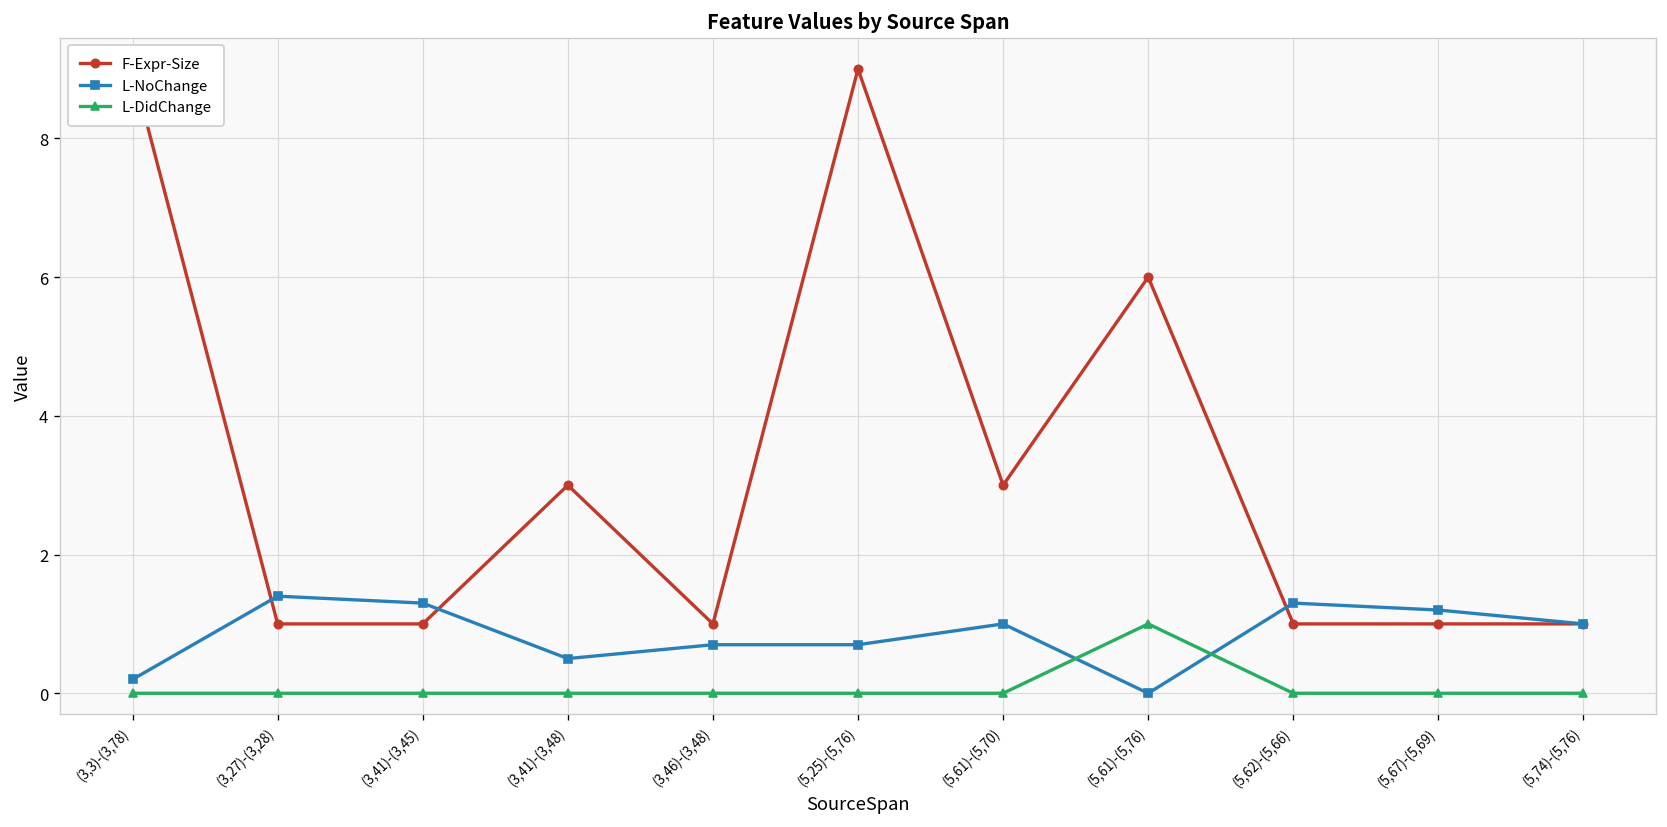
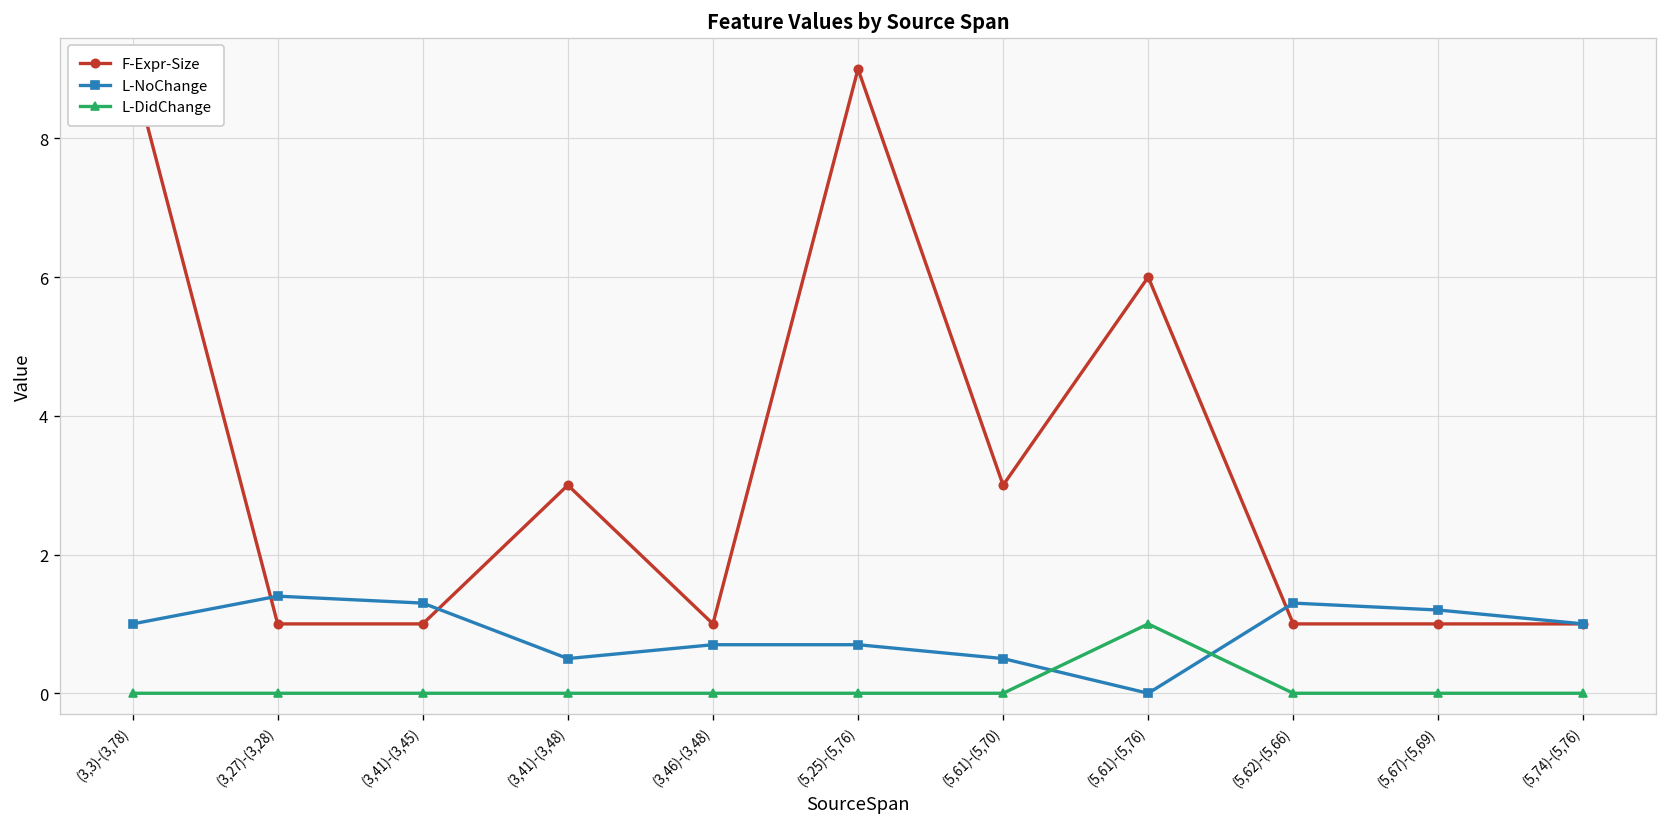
  {
    "F-Expr-Size": {
      "(3,27)-(3,28)": 1.0,
      "(3,41)-(3,45)": 1.0,
      "(3,41)-(3,48)": 3.0,
      "(3,46)-(3,48)": 1.0,
      "(5,25)-(5,76)": 9.0,
      "(5,61)-(5,70)": 3.0,
      "(5,61)-(5,76)": 6.0,
      "(5,62)-(5,66)": 1.0,
      "(5,67)-(5,69)": 1.0
    },
    "L-NoChange": {
-     "(3,3)-(3,78)": 0.2,
+     "(3,3)-(3,78)": 1.0,
      "(3,27)-(3,28)": 1.4,
      "(3,41)-(3,45)": 1.3,
      "(3,41)-(3,48)": 0.5,
      "(3,46)-(3,48)": 0.7,
      "(5,25)-(5,76)": 0.7,
-     "(5,61)-(5,70)": 1.0,
+     "(5,61)-(5,70)": 0.5,
      "(5,61)-(5,76)": 0.0,
      "(5,62)-(5,66)": 1.3,
      "(5,67)-(5,69)": 1.2
    },
    "L-DidChange": {
      "(3,3)-(3,78)": 0.0,
      "(3,27)-(3,28)": 0.0,
      "(3,41)-(3,45)": 0.0,
      "(3,41)-(3,48)": 0.0,
      "(3,46)-(3,48)": 0.0,
      "(5,25)-(5,76)": 0.0,
      "(5,61)-(5,70)": 0.0,
      "(5,61)-(5,76)": 1.0,
      "(5,62)-(5,66)": 0.0,
      "(5,67)-(5,69)": 0.0,
      "(5,74)-(5,76)": 0.0
    }
  }
